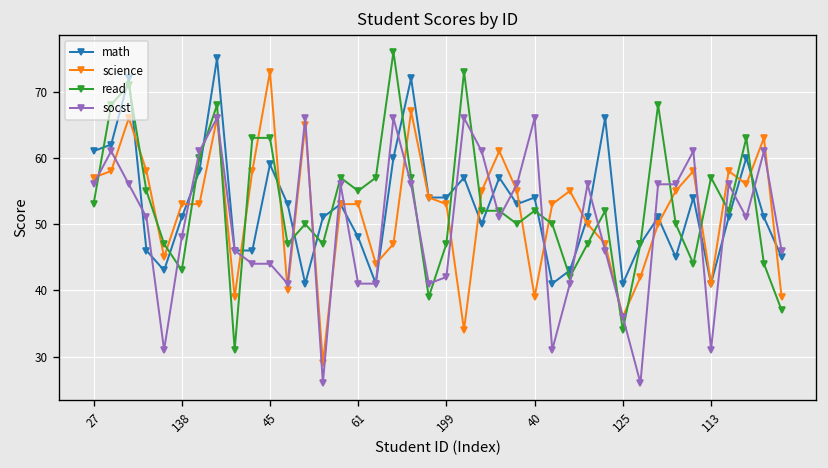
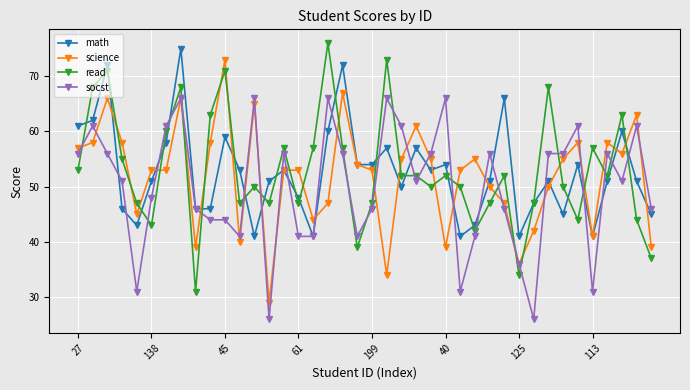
  {
    "math": {
      "27": 61,
      "138": 51,
      "45": 59,
      "61": 48,
      "199": 54,
      "40": 54,
      "125": 41
    },
    "science": {
      "27": 57,
      "138": 53,
      "45": 73,
      "61": 53,
      "199": 53,
      "40": 39
    },
    "read": {
      "27": 53,
      "138": 43,
-     "45": 63,
-     "61": 55,
+     "45": 71,
+     "61": 47,
      "199": 47,
      "40": 52,
      "125": 34,
      "113": 57
    },
    "socst": {
      "27": 56,
      "138": 48,
      "45": 44,
      "61": 41,
-     "199": 42,
+     "199": 46,
      "40": 66,
      "113": 31
    }
  }
